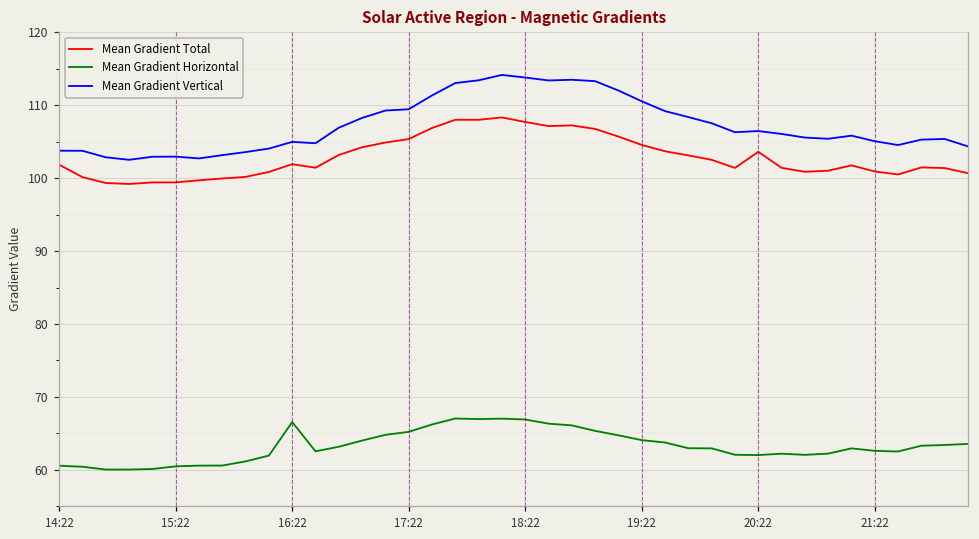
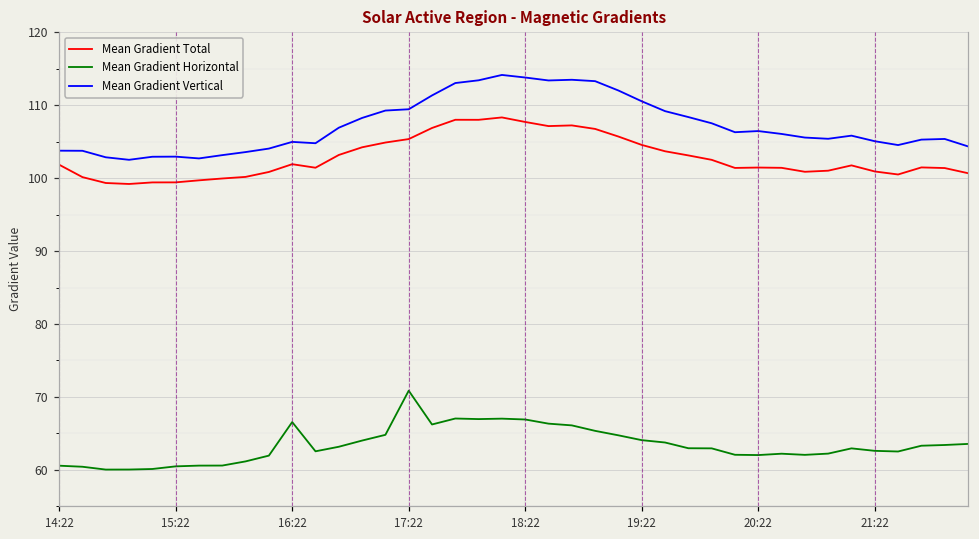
  {
    "Mean Gradient Total": {
      "14:22": 102,
      "15:22": 99,
      "16:22": 102,
      "17:22": 105,
      "18:22": 108,
      "19:22": 105,
-     "20:22": 104,
+     "20:22": 101,
      "21:22": 101
    },
    "Mean Gradient Horizontal": {
      "14:22": 61,
      "15:22": 60,
      "16:22": 67,
-     "17:22": 65,
+     "17:22": 71,
      "18:22": 67,
      "19:22": 64,
      "20:22": 62,
      "21:22": 63
    },
    "Mean Gradient Vertical": {
      "14:22": 104,
      "15:22": 103,
      "16:22": 105,
      "17:22": 109,
      "18:22": 114,
      "19:22": 111,
      "20:22": 106,
      "21:22": 105
    }
  }
